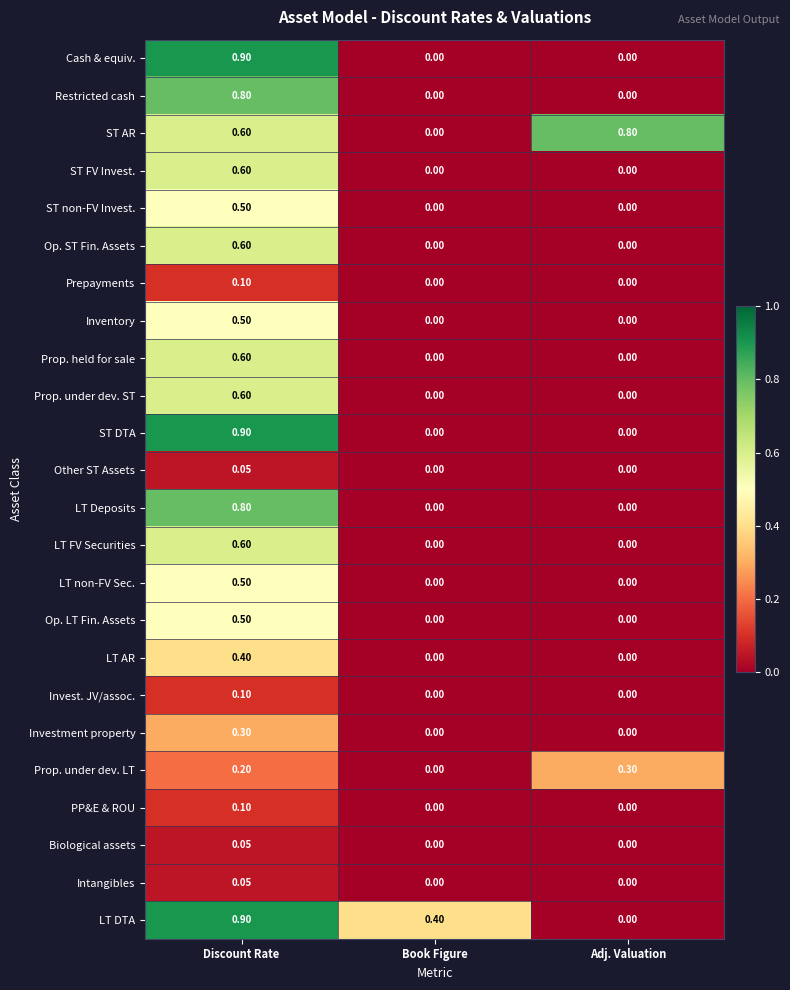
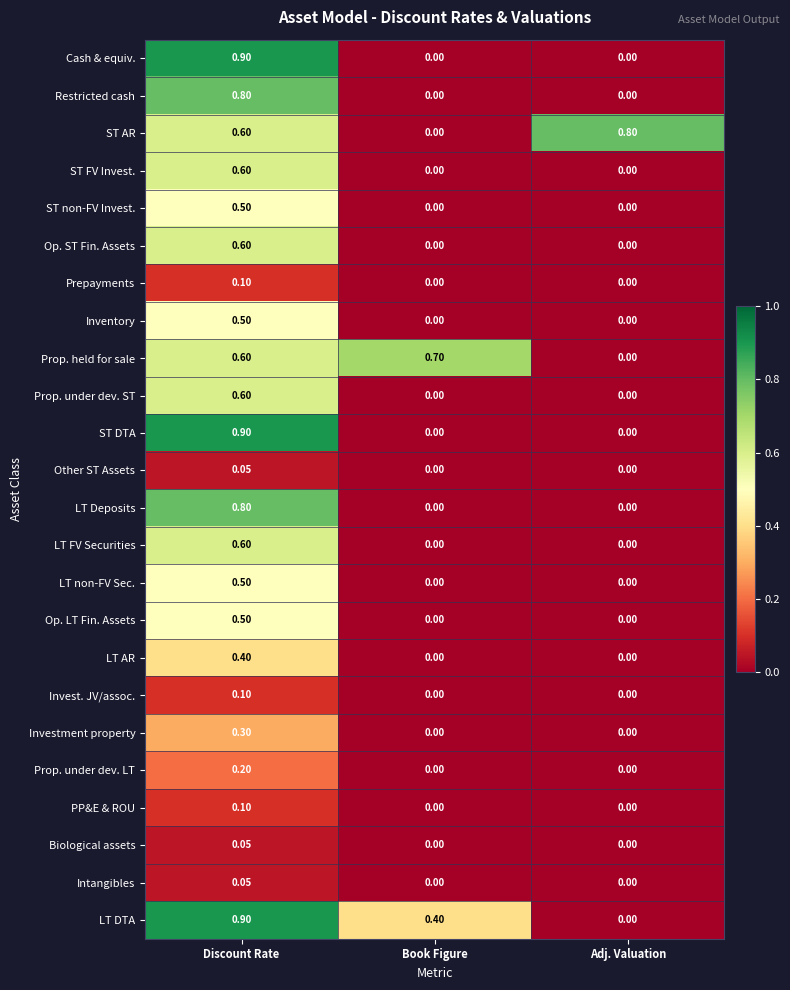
  {
    "Cash & equiv.": {
      "Discount Rate": 0.90,
      "Book Figure": 0.00,
      "Adj. Valuation": 0.00
    },
    "Restricted cash": {
      "Discount Rate": 0.80,
      "Book Figure": 0.00,
      "Adj. Valuation": 0.00
    },
    "ST AR": {
      "Discount Rate": 0.60,
      "Book Figure": 0.00,
      "Adj. Valuation": 0.80
    },
    "ST FV Invest.": {
      "Discount Rate": 0.60,
      "Book Figure": 0.00,
      "Adj. Valuation": 0.00
    },
    "ST non-FV Invest.": {
      "Discount Rate": 0.50,
      "Book Figure": 0.00,
      "Adj. Valuation": 0.00
    },
    "Op. ST Fin. Assets": {
      "Discount Rate": 0.60,
      "Book Figure": 0.00,
      "Adj. Valuation": 0.00
    },
    "Prepayments": {
      "Discount Rate": 0.10,
      "Book Figure": 0.00,
      "Adj. Valuation": 0.00
    },
    "Inventory": {
      "Discount Rate": 0.50,
      "Book Figure": 0.00,
      "Adj. Valuation": 0.00
    },
    "Prop. held for sale": {
      "Discount Rate": 0.60,
-     "Book Figure": 0.00,
+     "Book Figure": 0.70,
      "Adj. Valuation": 0.00
    },
    "Prop. under dev. ST": {
      "Discount Rate": 0.60,
      "Book Figure": 0.00,
      "Adj. Valuation": 0.00
    },
    "ST DTA": {
      "Discount Rate": 0.90,
      "Book Figure": 0.00,
      "Adj. Valuation": 0.00
    },
    "Other ST Assets": {
      "Discount Rate": 0.05,
      "Book Figure": 0.00,
      "Adj. Valuation": 0.00
    },
    "LT Deposits": {
      "Discount Rate": 0.80,
      "Book Figure": 0.00,
      "Adj. Valuation": 0.00
    },
    "LT FV Securities": {
      "Discount Rate": 0.60,
      "Book Figure": 0.00,
      "Adj. Valuation": 0.00
    },
    "LT non-FV Sec.": {
      "Discount Rate": 0.50,
      "Book Figure": 0.00,
      "Adj. Valuation": 0.00
    },
    "Op. LT Fin. Assets": {
      "Discount Rate": 0.50,
      "Book Figure": 0.00,
      "Adj. Valuation": 0.00
    },
    "LT AR": {
      "Discount Rate": 0.40,
      "Book Figure": 0.00,
      "Adj. Valuation": 0.00
    },
    "Invest. JV/assoc.": {
      "Discount Rate": 0.10,
      "Book Figure": 0.00,
      "Adj. Valuation": 0.00
    },
    "Investment property": {
      "Discount Rate": 0.30,
      "Book Figure": 0.00,
      "Adj. Valuation": 0.00
    },
    "Prop. under dev. LT": {
      "Discount Rate": 0.20,
      "Book Figure": 0.00,
-     "Adj. Valuation": 0.30
+     "Adj. Valuation": 0.00
    },
    "PP&E & ROU": {
      "Discount Rate": 0.10,
      "Book Figure": 0.00,
      "Adj. Valuation": 0.00
    },
    "Biological assets": {
      "Discount Rate": 0.05,
      "Book Figure": 0.00,
      "Adj. Valuation": 0.00
    },
    "Intangibles": {
      "Discount Rate": 0.05,
      "Book Figure": 0.00,
      "Adj. Valuation": 0.00
    },
    "LT DTA": {
      "Discount Rate": 0.90,
      "Book Figure": 0.40,
      "Adj. Valuation": 0.00
    }
  }
